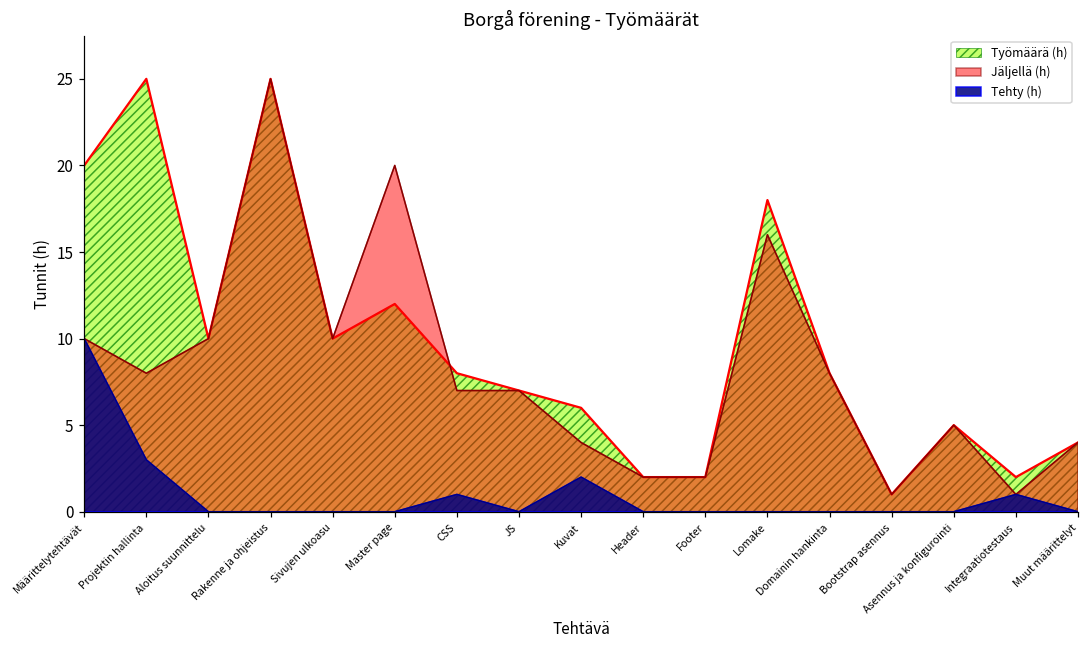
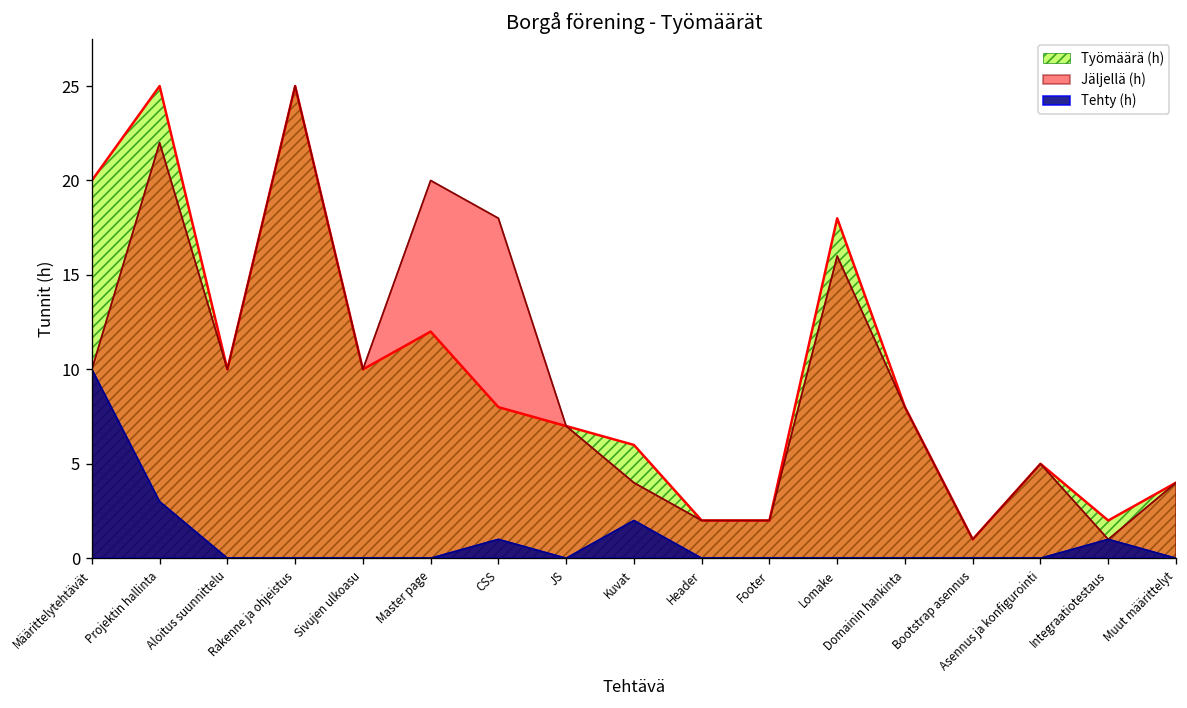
  {
    "Työmäärä (h)": {
      "Määrittelytehtävät": 20,
      "Projektin hallinta": 25,
      "Master page": 12,
      "CSS": 8,
      "Kuvat": 6,
      "Lomake": 18,
      "Integraatiotestaus": 2
    },
    "Jäljellä (h)": {
-     "Projektin hallinta": 8,
+     "Projektin hallinta": 22,
      "Master page": 20,
-     "CSS": 7,
+     "CSS": 18,
      "Kuvat": 4,
      "Lomake": 16
    },
    "Tehty (h)": {
      "Projektin hallinta": 3,
      "Aloitus suunnittelu": 0,
      "Rakenne ja ohjeistus": 0,
      "Sivujen ulkoasu": 0,
      "Master page": 0,
      "CSS": 1,
      "JS": 0,
      "Kuvat": 2,
      "Header": 0,
      "Footer": 0,
      "Lomake": 0,
      "Domainin hankinta": 0,
      "Bootstrap asennus": 0,
      "Asennus ja konfigurointi": 0,
      "Muut määrittelyt": 0
    }
  }
